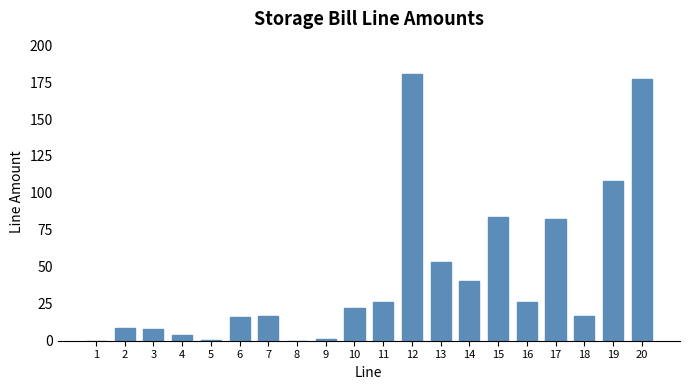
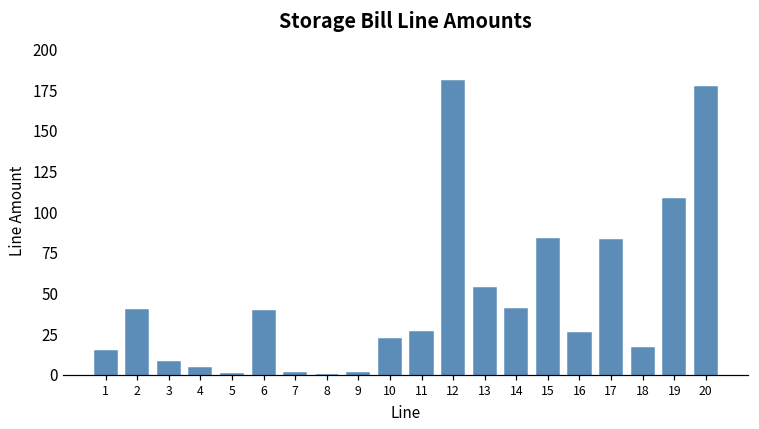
  {
-   "1": 0,
-   "2": 9,
+   "1": 15,
+   "2": 40,
    "3": 8,
    "4": 4,
-   "6": 16,
-   "7": 17,
+   "6": 39,
+   "7": 1,
    "10": 22,
    "11": 26,
    "12": 181,
    "13": 53,
    "14": 40,
    "15": 84,
    "16": 26,
    "17": 83,
    "18": 17,
    "19": 108,
    "20": 177
  }
